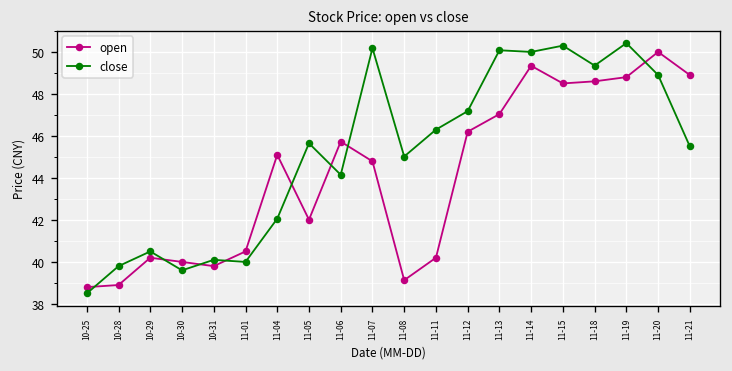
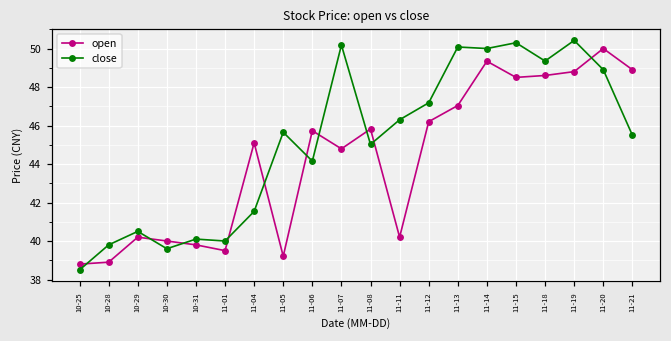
  {
    "open": {
      "10-25": 38.8,
      "10-28": 38.9,
      "10-29": 40.2,
      "10-30": 40.0,
      "10-31": 39.8,
-     "11-01": 40.5,
+     "11-01": 39.5,
      "11-04": 45.1,
-     "11-05": 42.0,
+     "11-05": 39.2,
      "11-06": 45.7,
      "11-07": 44.8,
-     "11-08": 39.1,
+     "11-08": 45.8,
      "11-11": 40.2,
      "11-12": 46.2,
      "11-13": 47.0,
      "11-14": 49.3,
      "11-15": 48.5,
      "11-18": 48.6,
      "11-19": 48.8,
      "11-20": 50.0,
      "11-21": 48.9
    },
    "close": {
      "10-25": 38.5,
      "10-28": 39.8,
      "10-29": 40.5,
      "10-30": 39.6,
      "10-31": 40.1,
      "11-01": 40.0,
-     "11-04": 42.1,
+     "11-04": 41.5,
      "11-05": 45.7,
      "11-06": 44.2,
      "11-07": 50.2,
      "11-08": 45.0,
      "11-11": 46.3,
      "11-12": 47.2,
      "11-13": 50.1,
      "11-14": 50.0,
      "11-15": 50.3,
      "11-18": 49.4,
      "11-19": 50.4,
      "11-20": 48.9,
      "11-21": 45.5
    }
  }
